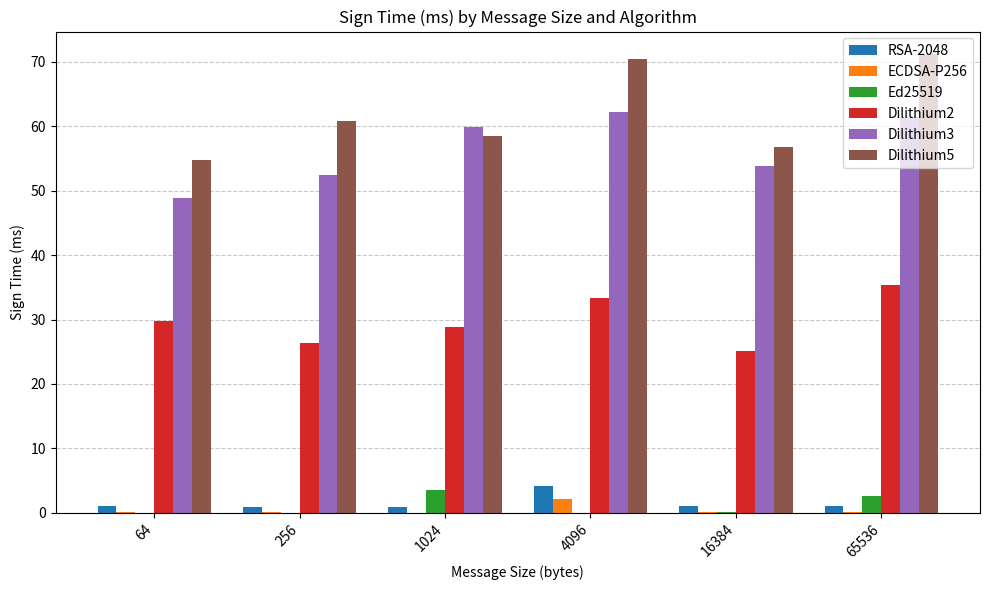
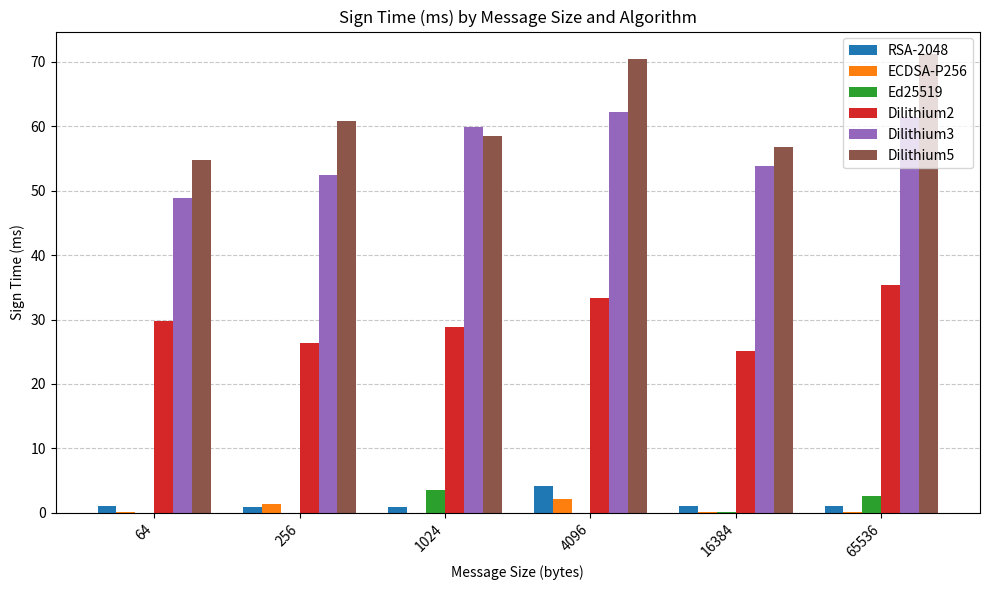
  {
    "RSA-2048": {
      "64": 1,
      "256": 1,
      "1024": 1,
      "4096": 4,
      "16384": 1,
      "65536": 1
    },
    "ECDSA-P256": {
-     "256": 0,
+     "256": 1,
      "4096": 2
    },
    "Ed25519": {
      "1024": 4,
      "4096": 0,
      "65536": 3
    },
    "Dilithium2": {
      "64": 30,
      "256": 26,
      "1024": 29,
      "4096": 33,
      "16384": 25,
      "65536": 35
    },
    "Dilithium3": {
      "64": 49,
      "256": 52,
      "1024": 60,
      "4096": 62,
      "16384": 54
    },
    "Dilithium5": {
      "64": 55,
      "256": 61,
      "1024": 58,
      "4096": 70,
      "16384": 57
    }
  }
